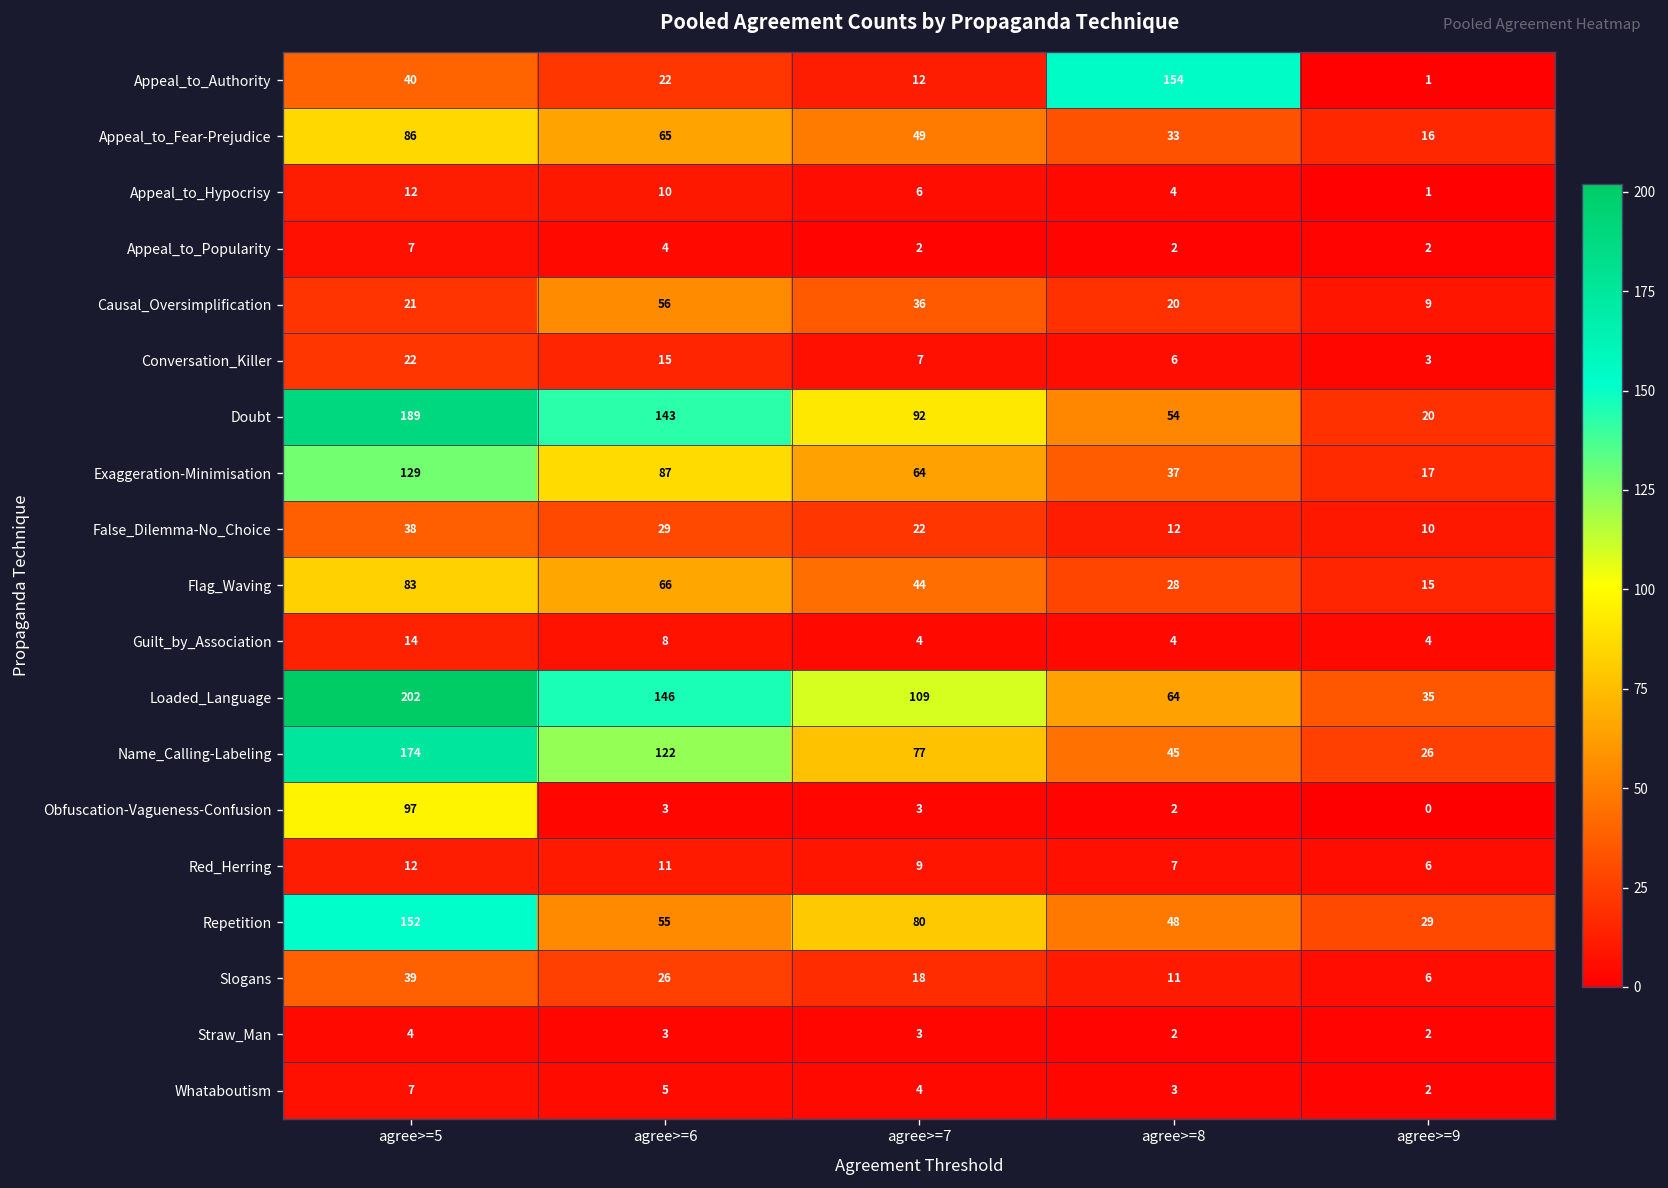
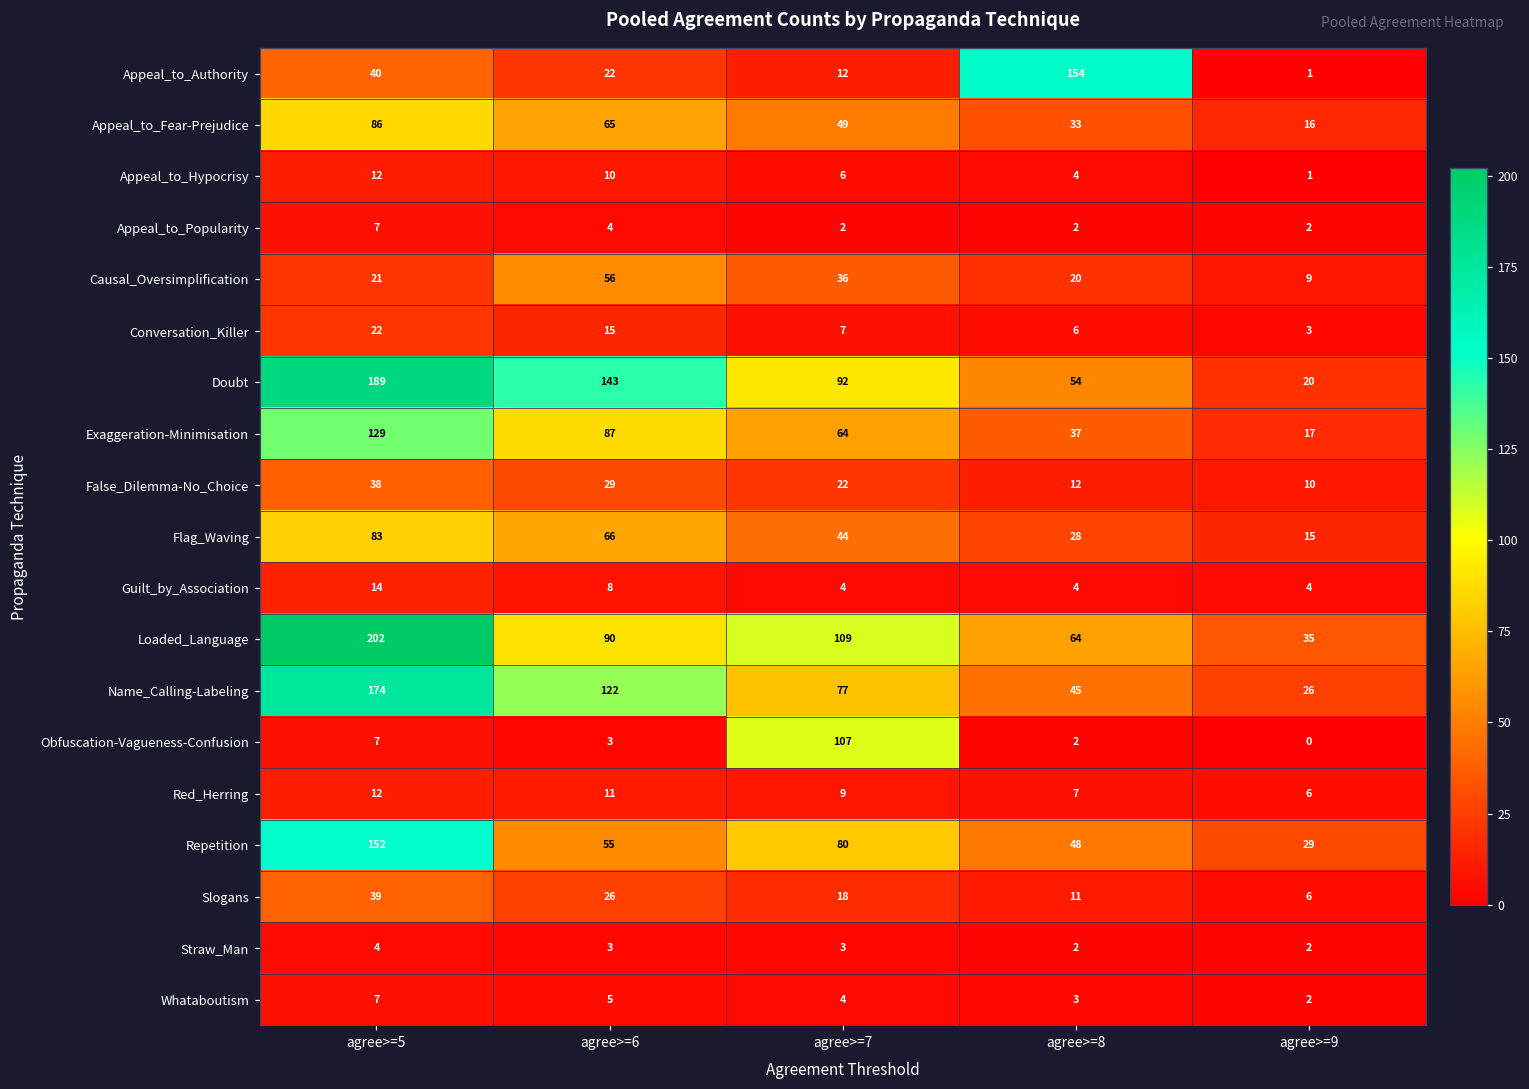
  {
    "Appeal_to_Authority": {
      "agree>=5": 40,
      "agree>=6": 22,
      "agree>=7": 12,
      "agree>=8": 154,
      "agree>=9": 1
    },
    "Appeal_to_Fear-Prejudice": {
      "agree>=5": 86,
      "agree>=6": 65,
      "agree>=7": 49,
      "agree>=8": 33,
      "agree>=9": 16
    },
    "Appeal_to_Hypocrisy": {
      "agree>=5": 12,
      "agree>=6": 10,
      "agree>=7": 6,
      "agree>=8": 4,
      "agree>=9": 1
    },
    "Appeal_to_Popularity": {
      "agree>=5": 7,
      "agree>=6": 4,
      "agree>=7": 2,
      "agree>=8": 2,
      "agree>=9": 2
    },
    "Causal_Oversimplification": {
      "agree>=5": 21,
      "agree>=6": 56,
      "agree>=7": 36,
      "agree>=8": 20,
      "agree>=9": 9
    },
    "Conversation_Killer": {
      "agree>=5": 22,
      "agree>=6": 15,
      "agree>=7": 7,
      "agree>=8": 6,
      "agree>=9": 3
    },
    "Doubt": {
      "agree>=5": 189,
      "agree>=6": 143,
      "agree>=7": 92,
      "agree>=8": 54,
      "agree>=9": 20
    },
    "Exaggeration-Minimisation": {
      "agree>=5": 129,
      "agree>=6": 87,
      "agree>=7": 64,
      "agree>=8": 37,
      "agree>=9": 17
    },
    "False_Dilemma-No_Choice": {
      "agree>=5": 38,
      "agree>=6": 29,
      "agree>=7": 22,
      "agree>=8": 12,
      "agree>=9": 10
    },
    "Flag_Waving": {
      "agree>=5": 83,
      "agree>=6": 66,
      "agree>=7": 44,
      "agree>=8": 28,
      "agree>=9": 15
    },
    "Guilt_by_Association": {
      "agree>=5": 14,
      "agree>=6": 8,
      "agree>=7": 4,
      "agree>=8": 4,
      "agree>=9": 4
    },
    "Loaded_Language": {
      "agree>=5": 202,
-     "agree>=6": 146,
+     "agree>=6": 90,
      "agree>=7": 109,
      "agree>=8": 64,
      "agree>=9": 35
    },
    "Name_Calling-Labeling": {
      "agree>=5": 174,
      "agree>=6": 122,
      "agree>=7": 77,
      "agree>=8": 45,
      "agree>=9": 26
    },
    "Obfuscation-Vagueness-Confusion": {
-     "agree>=5": 97,
+     "agree>=5": 7,
      "agree>=6": 3,
-     "agree>=7": 3,
+     "agree>=7": 107,
      "agree>=8": 2,
      "agree>=9": 0
    },
    "Red_Herring": {
      "agree>=5": 12,
      "agree>=6": 11,
      "agree>=7": 9,
      "agree>=8": 7,
      "agree>=9": 6
    },
    "Repetition": {
      "agree>=5": 152,
      "agree>=6": 55,
      "agree>=7": 80,
      "agree>=8": 48,
      "agree>=9": 29
    },
    "Slogans": {
      "agree>=5": 39,
      "agree>=6": 26,
      "agree>=7": 18,
      "agree>=8": 11,
      "agree>=9": 6
    },
    "Straw_Man": {
      "agree>=5": 4,
      "agree>=6": 3,
      "agree>=7": 3,
      "agree>=8": 2,
      "agree>=9": 2
    },
    "Whataboutism": {
      "agree>=5": 7,
      "agree>=6": 5,
      "agree>=7": 4,
      "agree>=8": 3,
      "agree>=9": 2
    }
  }
